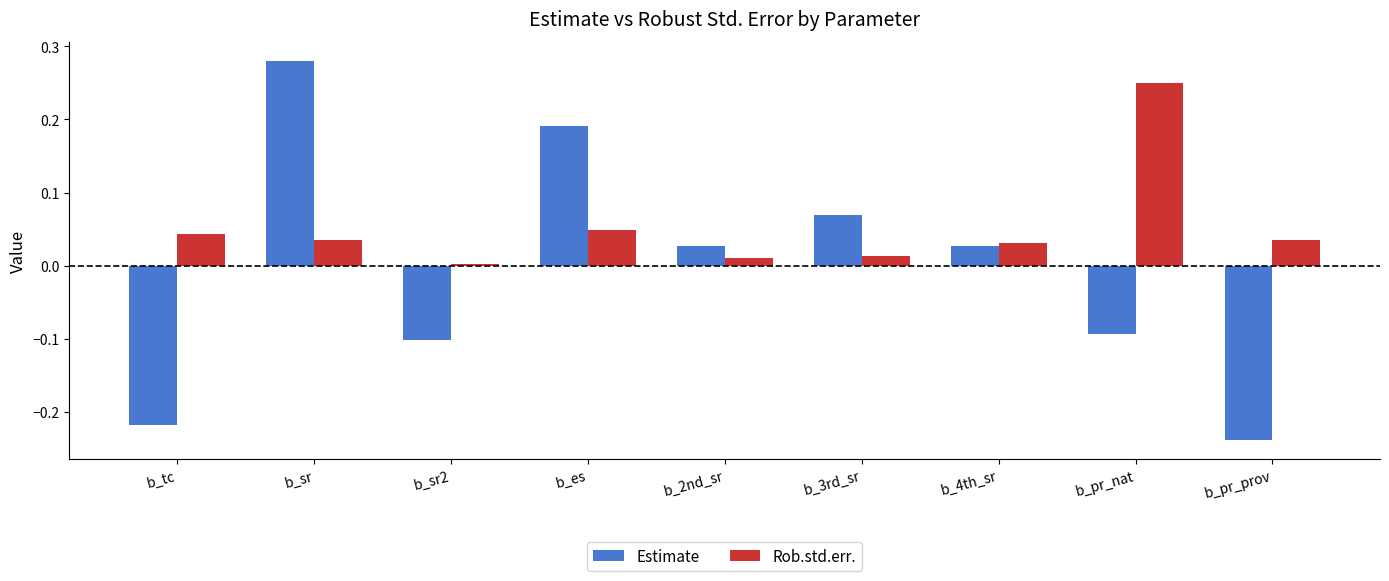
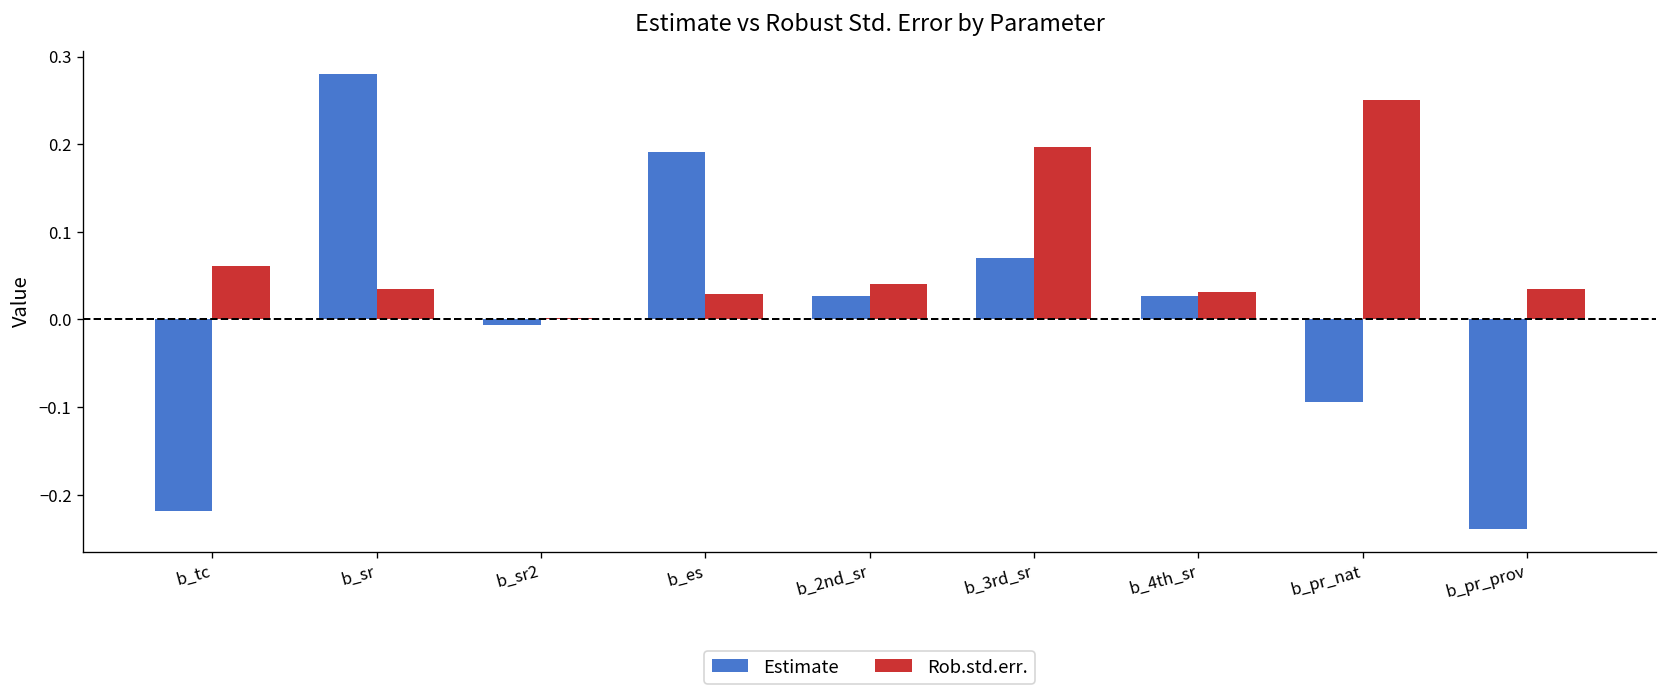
  {
    "Estimate": {
      "b_tc": -0.22,
      "b_sr": 0.28,
-     "b_sr2": -0.10,
+     "b_sr2": -0.01,
      "b_es": 0.19,
      "b_2nd_sr": 0.03,
      "b_3rd_sr": 0.07,
      "b_4th_sr": 0.03,
      "b_pr_nat": -0.09,
      "b_pr_prov": -0.24
    },
    "Rob.std.err.": {
-     "b_tc": 0.04,
+     "b_tc": 0.06,
      "b_sr": 0.03,
-     "b_es": 0.05,
-     "b_2nd_sr": 0.01,
-     "b_3rd_sr": 0.01,
+     "b_es": 0.03,
+     "b_2nd_sr": 0.04,
+     "b_3rd_sr": 0.20,
      "b_4th_sr": 0.03,
      "b_pr_nat": 0.25,
      "b_pr_prov": 0.04
    }
  }
